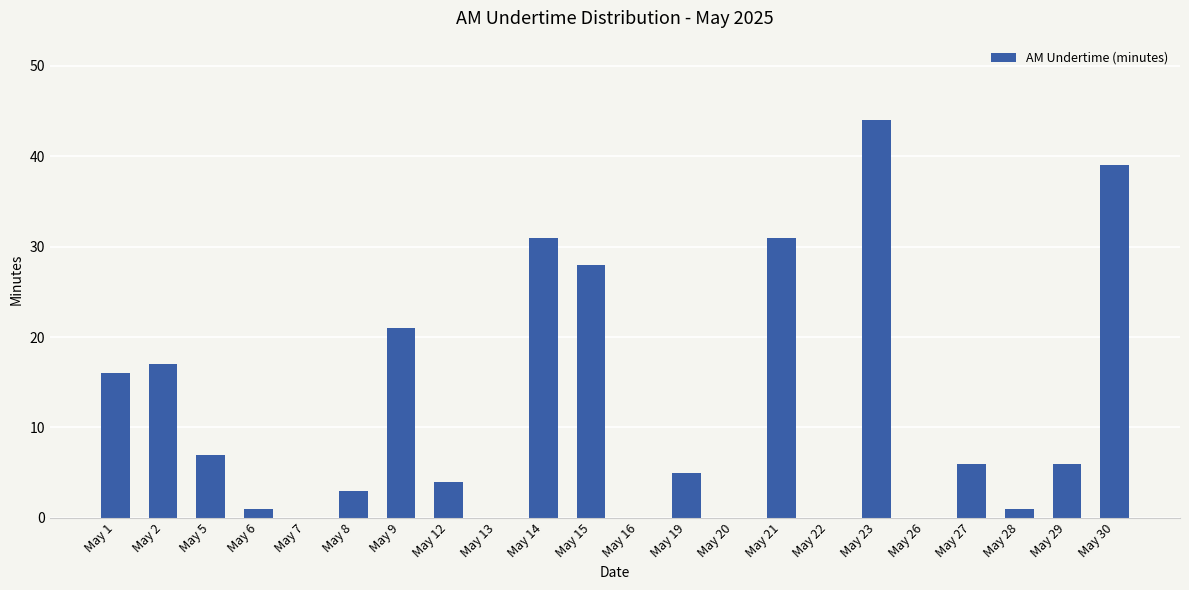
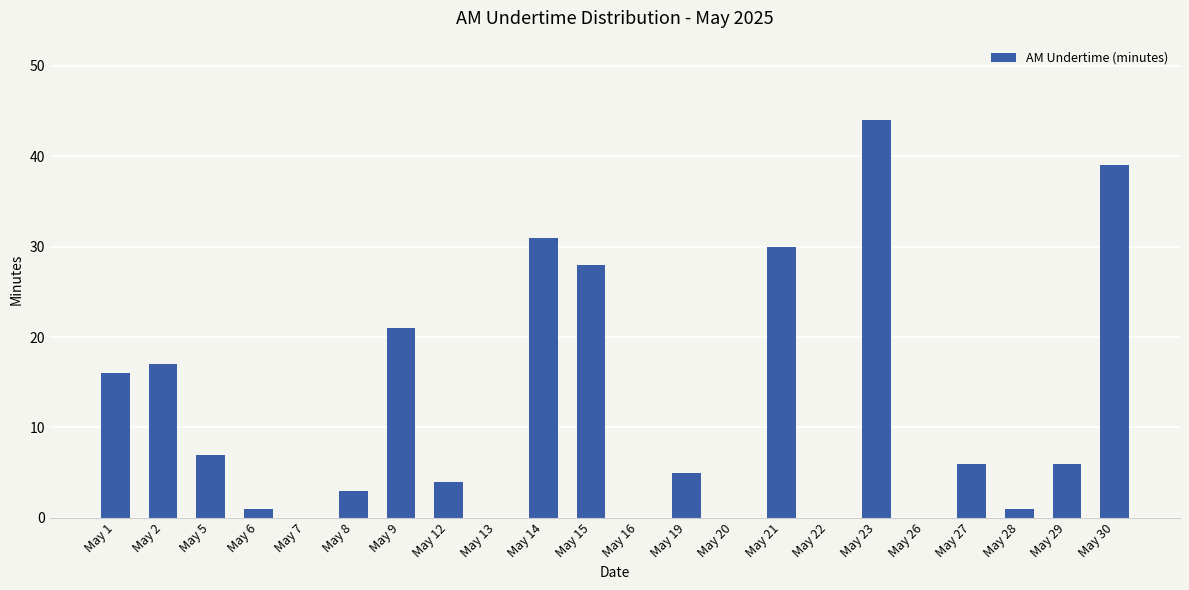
  {
    "May 1": 16,
    "May 2": 17,
    "May 5": 7,
    "May 6": 1,
    "May 7": 0,
    "May 8": 3,
    "May 9": 21,
    "May 12": 4,
    "May 13": 0,
    "May 14": 31,
    "May 15": 28,
    "May 16": 0,
    "May 19": 5,
    "May 20": 0,
-   "May 21": 31,
+   "May 21": 30,
    "May 22": 0,
    "May 23": 44,
    "May 26": 0,
    "May 27": 6,
    "May 28": 1,
    "May 29": 6,
    "May 30": 39
  }
